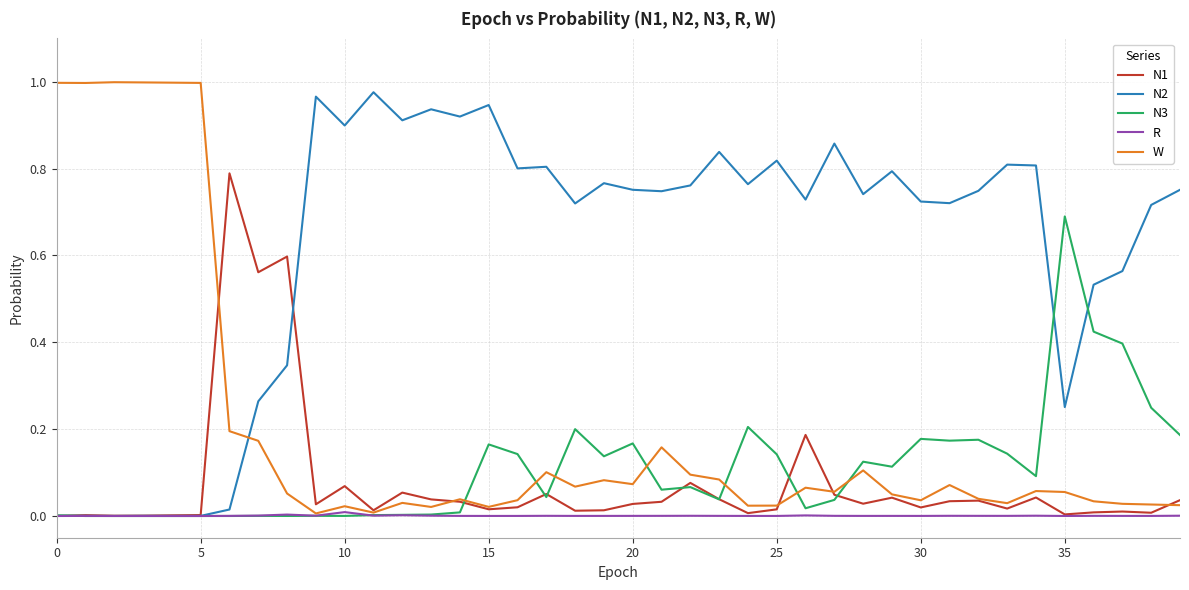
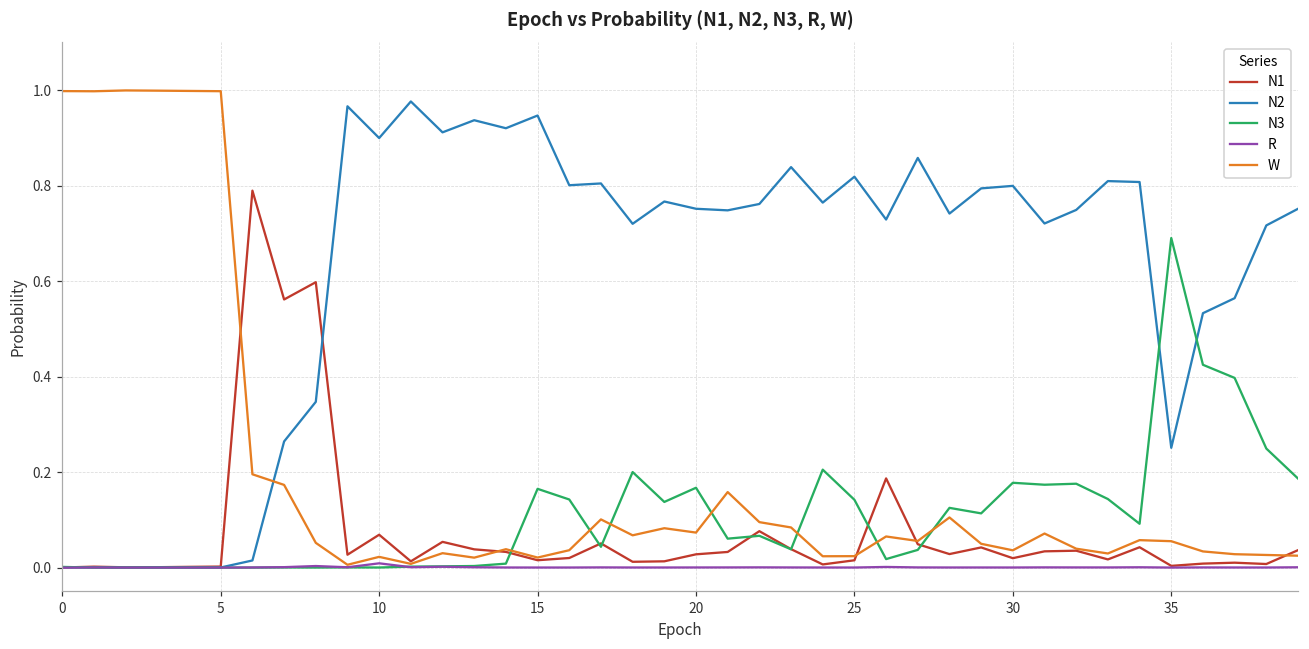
  {
    "N1": {
      "10": 0.07,
      "20": 0.03,
      "25": 0.02,
      "30": 0.02
    },
    "N2": {
      "10": 0.90,
      "15": 0.95,
      "20": 0.75,
      "25": 0.82,
-     "30": 0.72,
+     "30": 0.80,
      "35": 0.25
    },
    "N3": {
      "10": 0.00,
      "15": 0.16,
      "20": 0.17,
      "25": 0.14,
      "30": 0.18,
      "35": 0.69
    },
    "R": {
      "10": 0.01,
      "15": 0.00,
      "20": 0.00,
      "25": 0.00,
      "30": 0.00
    },
    "W": {
      "0": 1.00,
      "5": 1.00,
      "10": 0.02,
      "20": 0.07,
      "25": 0.02,
      "30": 0.04,
      "35": 0.06
    }
  }
